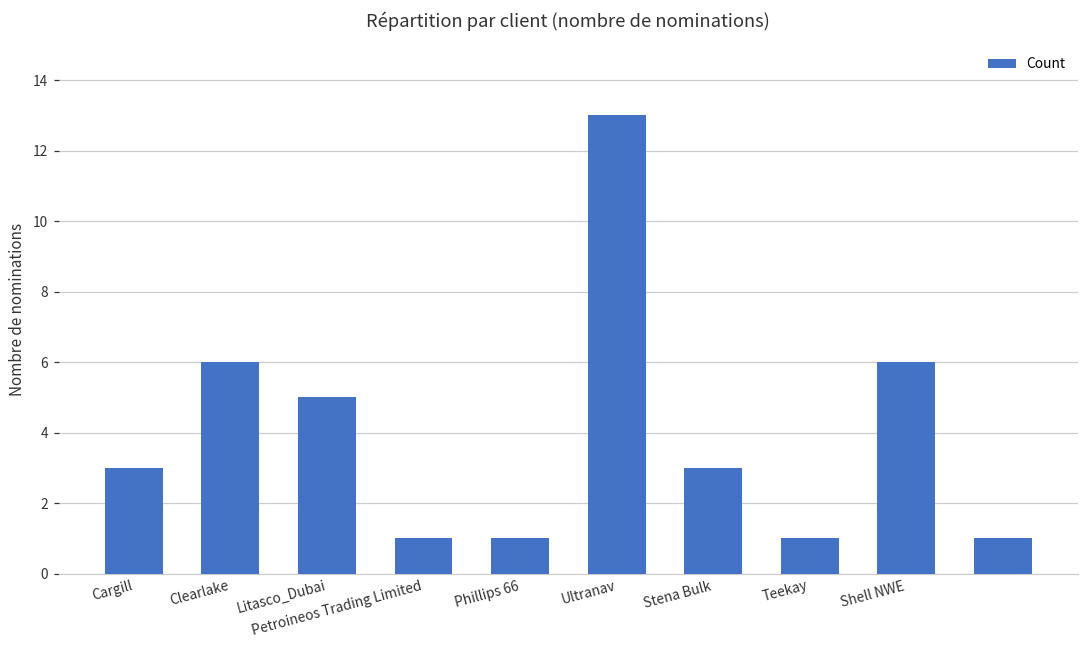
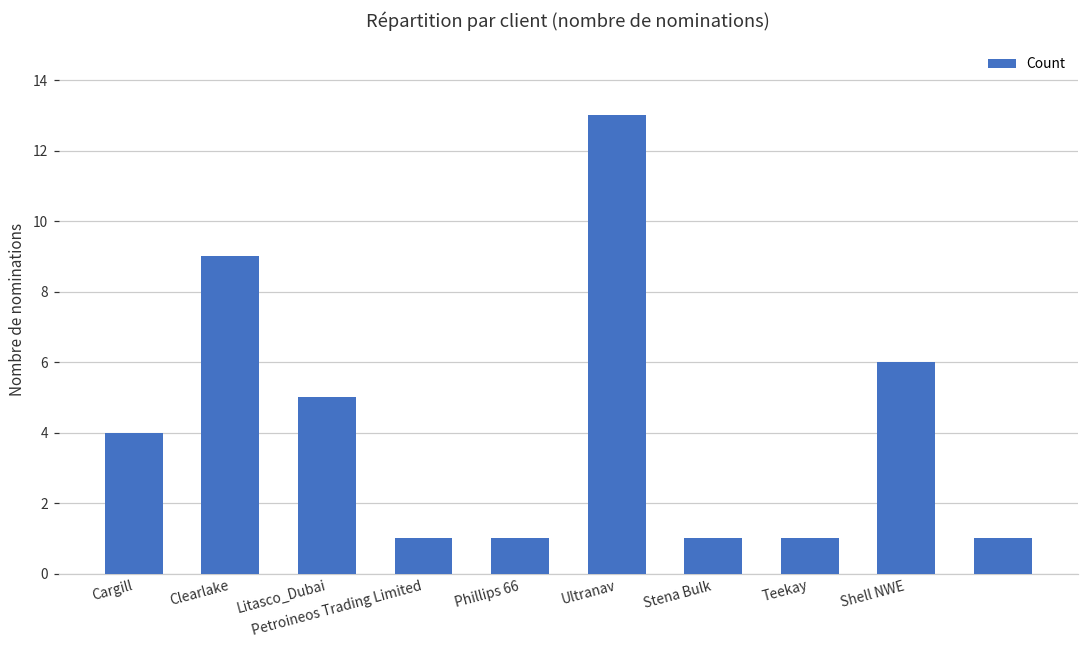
  {
-   "Cargill": 3,
-   "Clearlake": 6,
+   "Cargill": 4,
+   "Clearlake": 9,
    "Litasco_Dubai": 5,
    "Petroineos Trading Limited": 1,
    "Phillips 66": 1,
    "Ultranav": 13,
-   "Stena Bulk": 3,
+   "Stena Bulk": 1,
    "Teekay": 1,
    "Shell NWE": 6
  }
